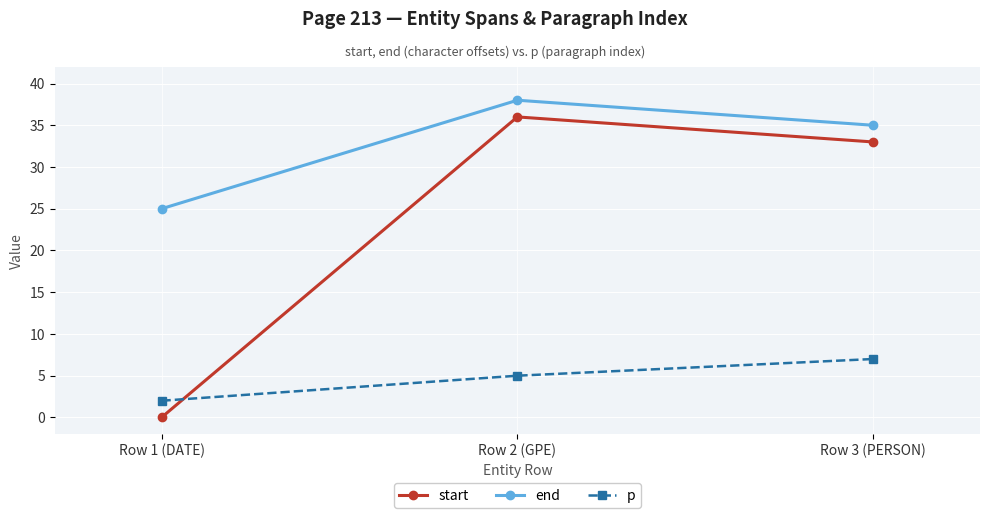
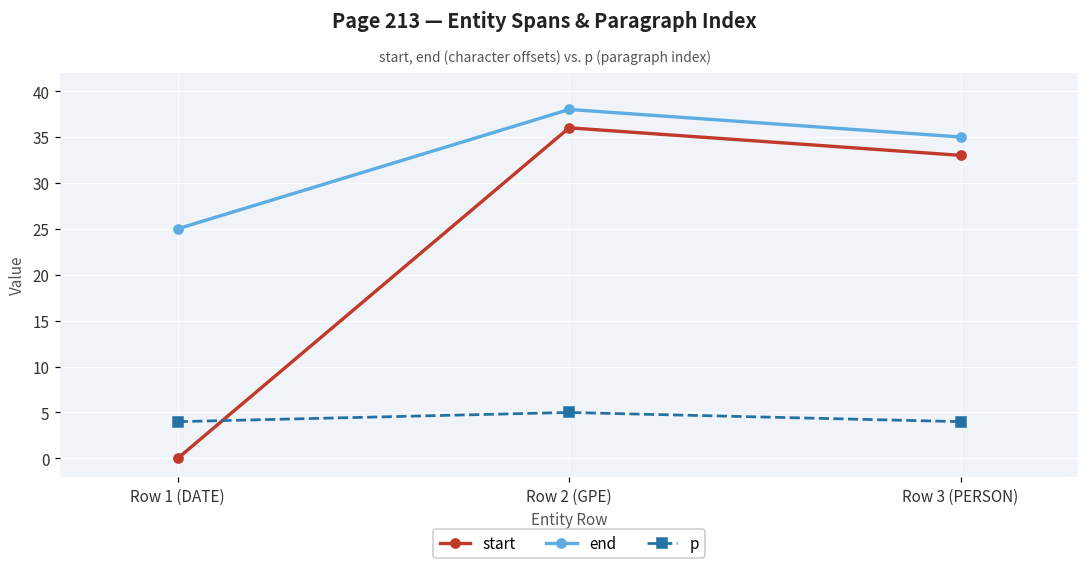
  {
    "start": {
      "Row 1 (DATE)": 0,
      "Row 2 (GPE)": 36,
      "Row 3 (PERSON)": 33
    },
    "end": {
      "Row 1 (DATE)": 25,
      "Row 2 (GPE)": 38,
      "Row 3 (PERSON)": 35
    },
    "p": {
-     "Row 1 (DATE)": 2,
+     "Row 1 (DATE)": 4,
      "Row 2 (GPE)": 5,
-     "Row 3 (PERSON)": 7
+     "Row 3 (PERSON)": 4
    }
  }
